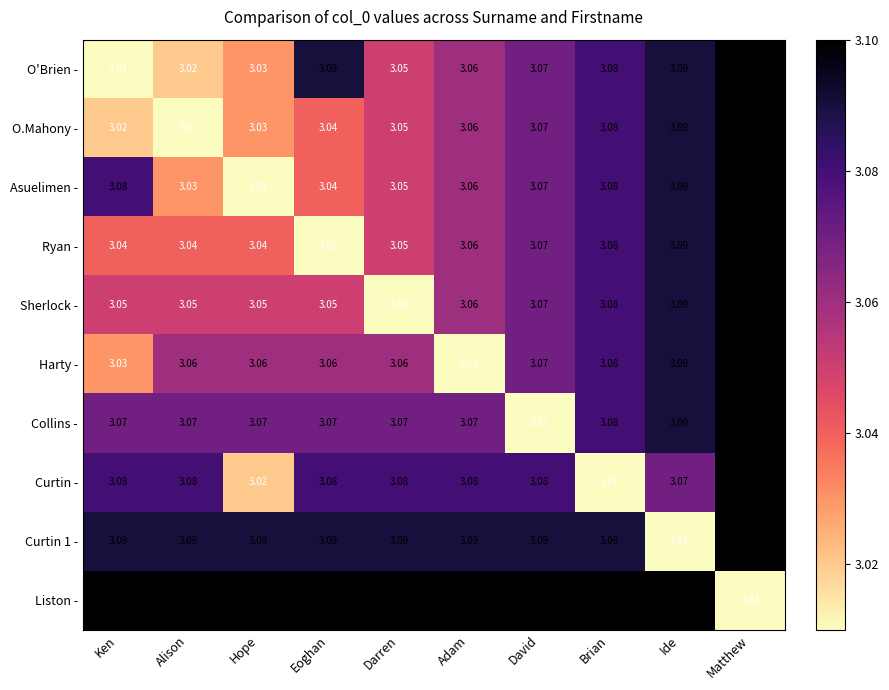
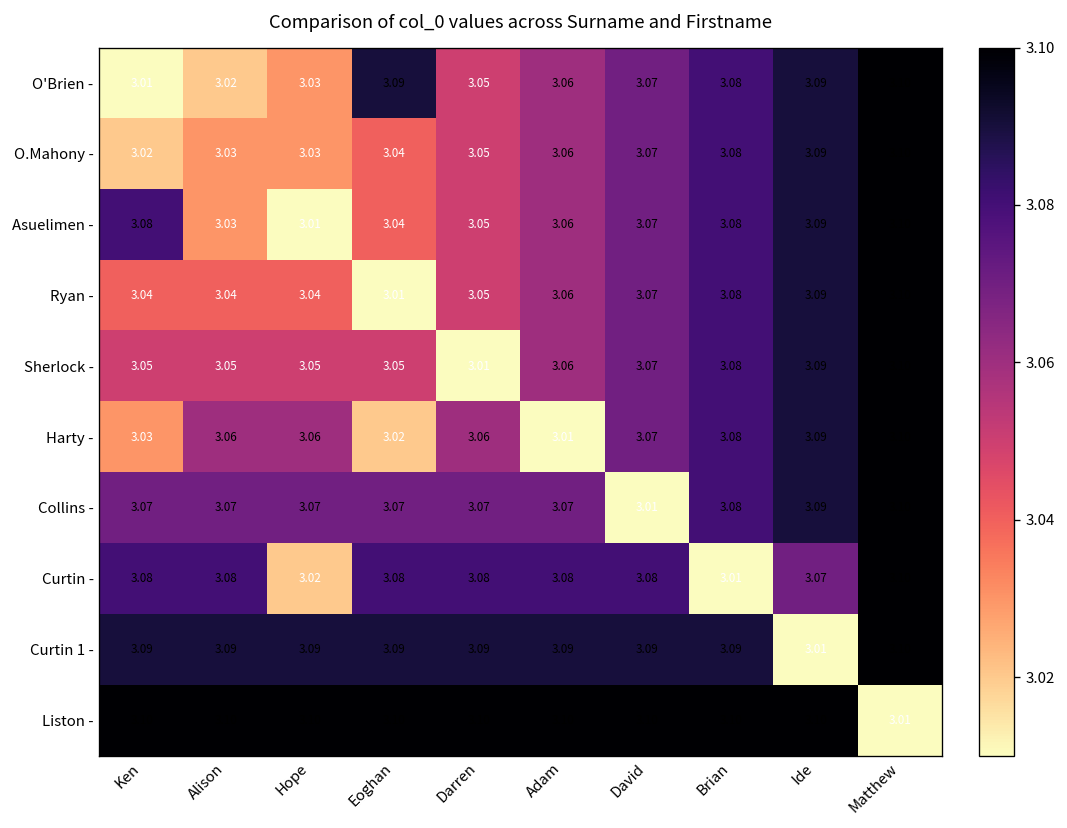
  {
    "O'Brien -": {
      "Ken": 3.01,
      "Alison": 3.02,
      "Hope": 3.03,
      "Eoghan": 3.09,
      "Darren": 3.05,
      "Adam": 3.06,
      "David": 3.07,
      "Brian": 3.08,
      "Ide": 3.09
    },
    "O.Mahony -": {
      "Ken": 3.02,
-     "Alison": 3.01,
+     "Alison": 3.03,
      "Hope": 3.03,
      "Eoghan": 3.04,
      "Darren": 3.05,
      "Adam": 3.06,
      "David": 3.07,
      "Brian": 3.08,
      "Ide": 3.09
    },
    "Asuelimen -": {
      "Ken": 3.08,
      "Alison": 3.03,
      "Hope": 3.01,
      "Eoghan": 3.04,
      "Darren": 3.05,
      "Adam": 3.06,
      "David": 3.07,
      "Brian": 3.08,
      "Ide": 3.09
    },
    "Ryan -": {
      "Ken": 3.04,
      "Alison": 3.04,
      "Hope": 3.04,
      "Eoghan": 3.01,
      "Darren": 3.05,
      "Adam": 3.06,
      "David": 3.07,
      "Brian": 3.08,
      "Ide": 3.09
    },
    "Sherlock -": {
      "Ken": 3.05,
      "Alison": 3.05,
      "Hope": 3.05,
      "Eoghan": 3.05,
      "Darren": 3.01,
      "Adam": 3.06,
      "David": 3.07,
      "Brian": 3.08,
      "Ide": 3.09
    },
    "Harty -": {
      "Ken": 3.03,
      "Alison": 3.06,
      "Hope": 3.06,
-     "Eoghan": 3.06,
+     "Eoghan": 3.02,
      "Darren": 3.06,
      "Adam": 3.01,
      "David": 3.07,
      "Brian": 3.08,
      "Ide": 3.09
    },
    "Collins -": {
      "Ken": 3.07,
      "Alison": 3.07,
      "Hope": 3.07,
      "Eoghan": 3.07,
      "Darren": 3.07,
      "Adam": 3.07,
      "David": 3.01,
      "Brian": 3.08,
      "Ide": 3.09
    },
    "Curtin -": {
      "Ken": 3.08,
      "Alison": 3.08,
      "Hope": 3.02,
      "Eoghan": 3.08,
      "Darren": 3.08,
      "Adam": 3.08,
      "David": 3.08,
      "Brian": 3.01,
      "Ide": 3.07
    },
    "Curtin 1 -": {
      "Ken": 3.09,
      "Alison": 3.09,
      "Hope": 3.09,
      "Eoghan": 3.09,
      "Darren": 3.09,
      "Adam": 3.09,
      "David": 3.09,
      "Brian": 3.09,
      "Ide": 3.01
    },
    "Liston -": {
      "Matthew": 3.01
    }
  }
